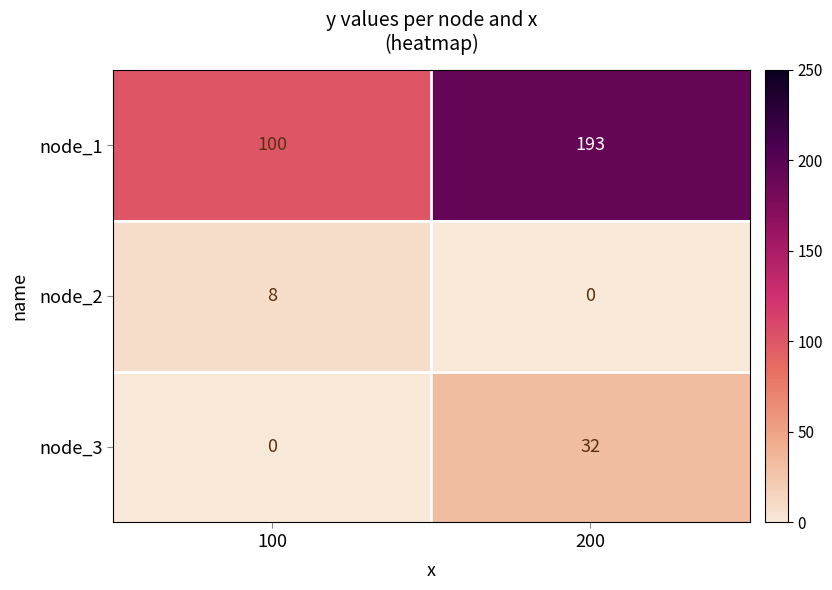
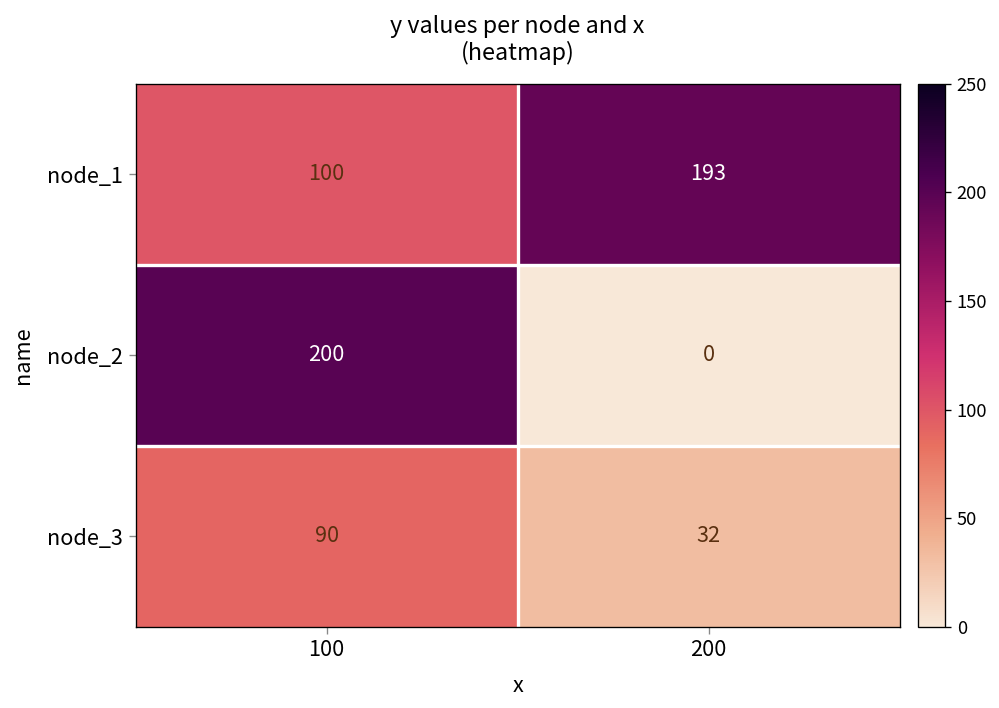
  {
    "node_1": {
      "100": 100,
      "200": 193
    },
    "node_2": {
-     "100": 8,
+     "100": 200,
      "200": 0
    },
    "node_3": {
-     "100": 0,
+     "100": 90,
      "200": 32
    }
  }
